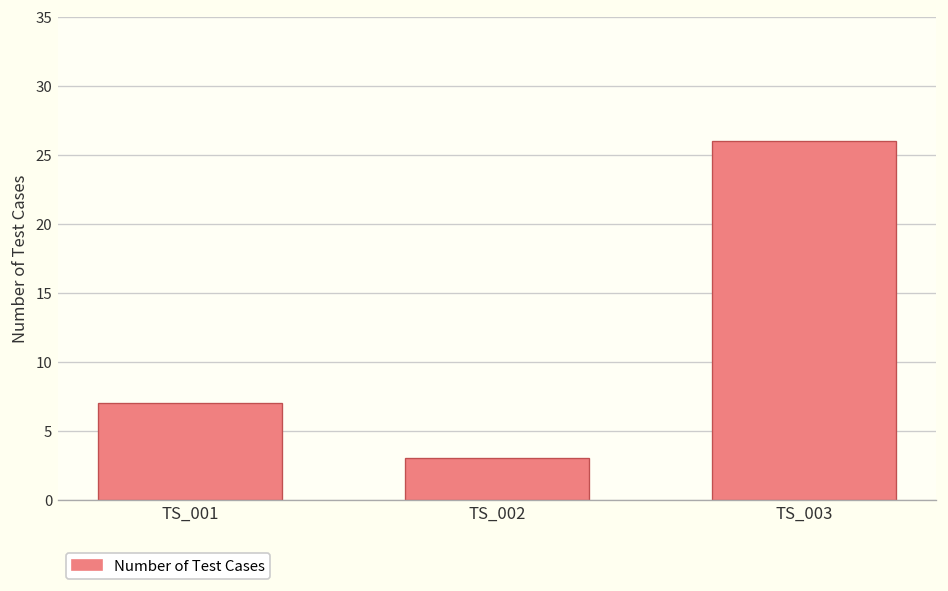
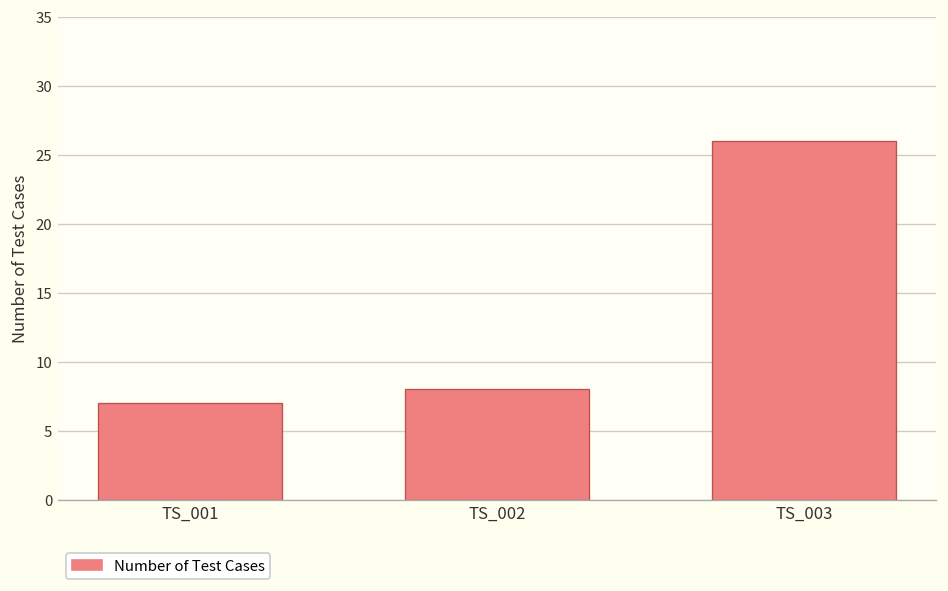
  {
    "TS_001": 7,
-   "TS_002": 3,
+   "TS_002": 8,
    "TS_003": 26
  }
